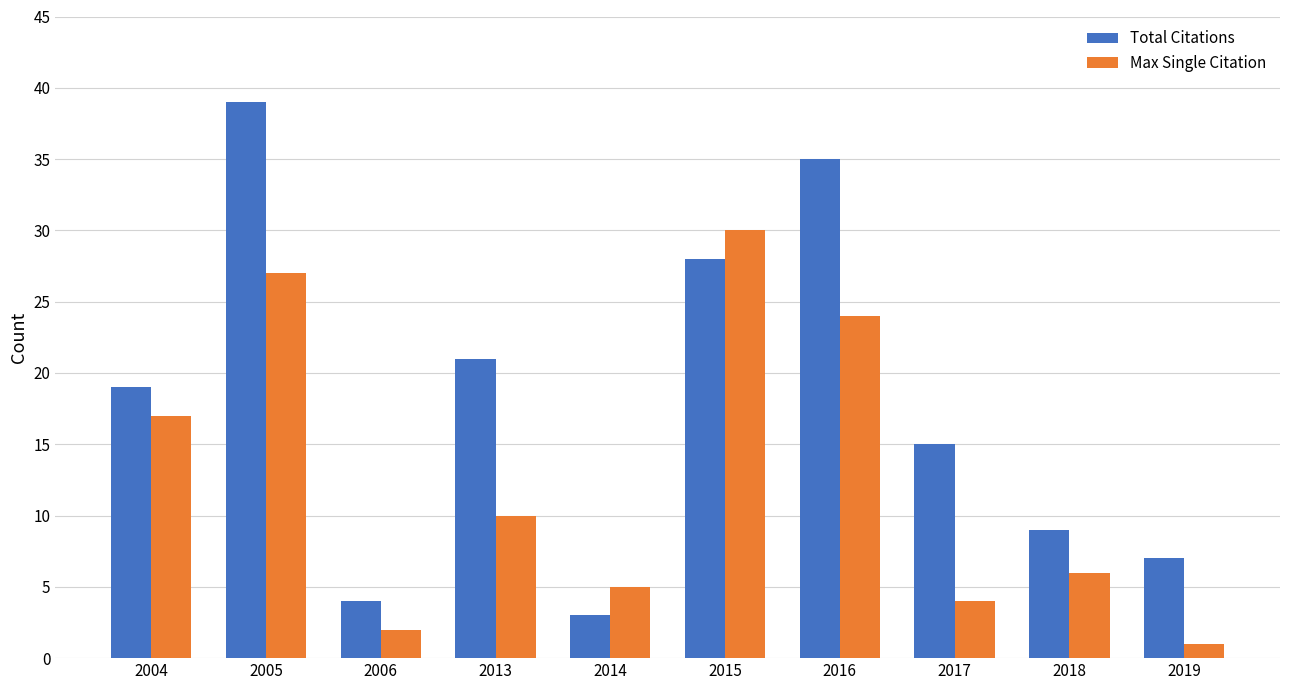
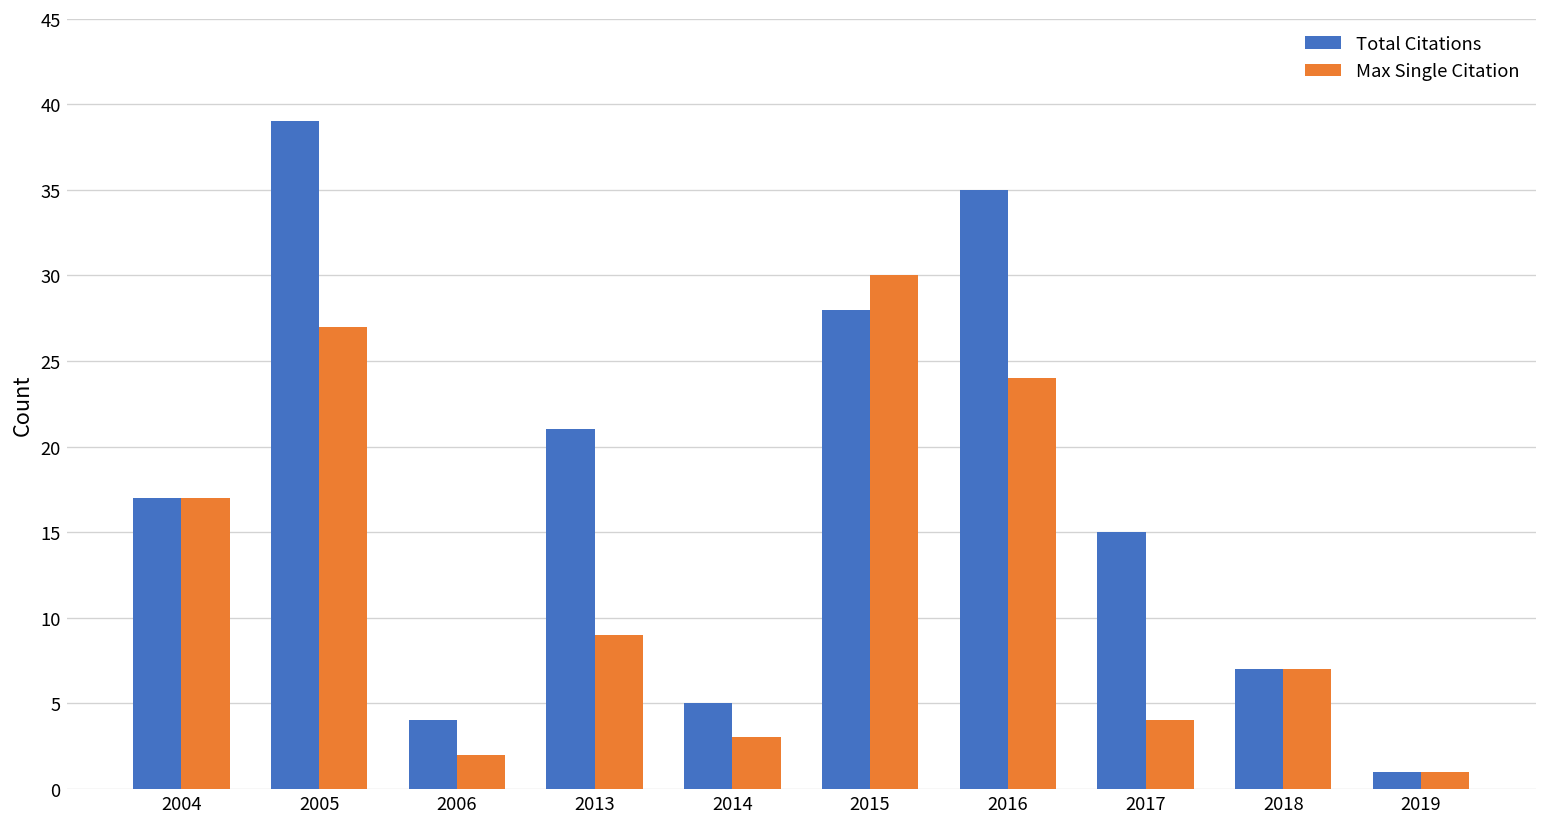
  {
    "Total Citations": {
-     "2004": 19,
+     "2004": 17,
      "2005": 39,
      "2006": 4,
      "2013": 21,
-     "2014": 3,
+     "2014": 5,
      "2015": 28,
      "2016": 35,
      "2017": 15,
-     "2018": 9,
-     "2019": 7
+     "2018": 7,
+     "2019": 1
    },
    "Max Single Citation": {
      "2004": 17,
      "2005": 27,
      "2006": 2,
-     "2013": 10,
-     "2014": 5,
+     "2013": 9,
+     "2014": 3,
      "2015": 30,
      "2016": 24,
      "2017": 4,
-     "2018": 6,
+     "2018": 7,
      "2019": 1
    }
  }
